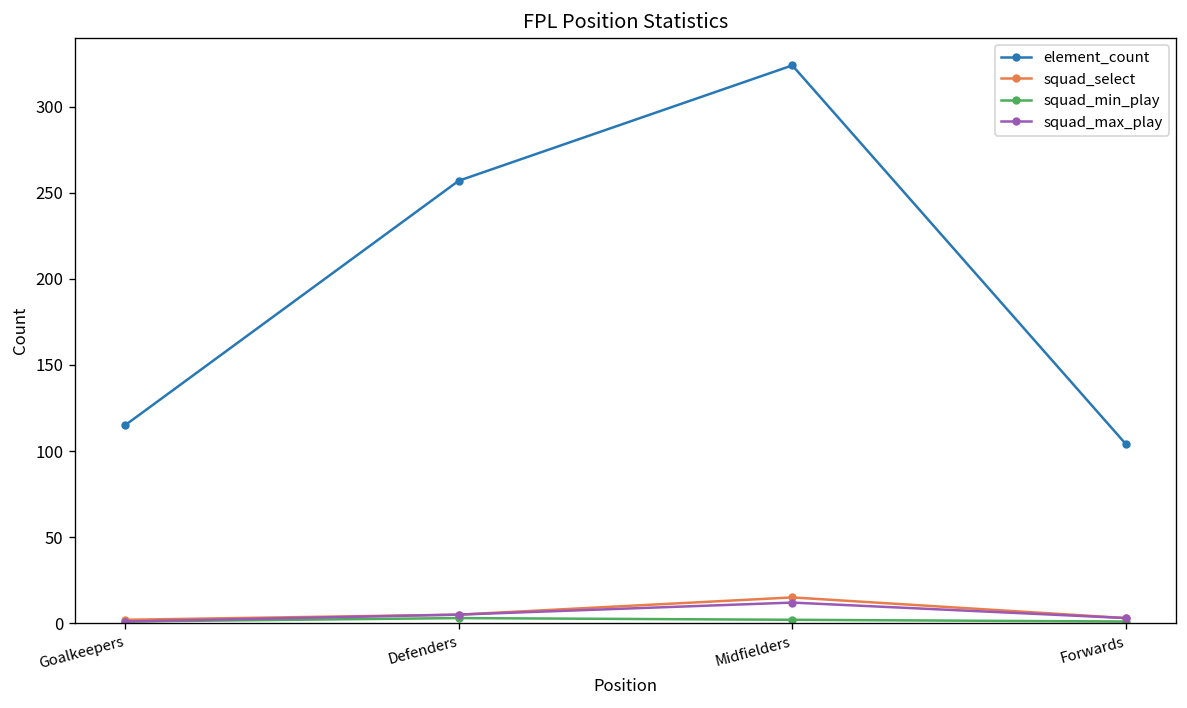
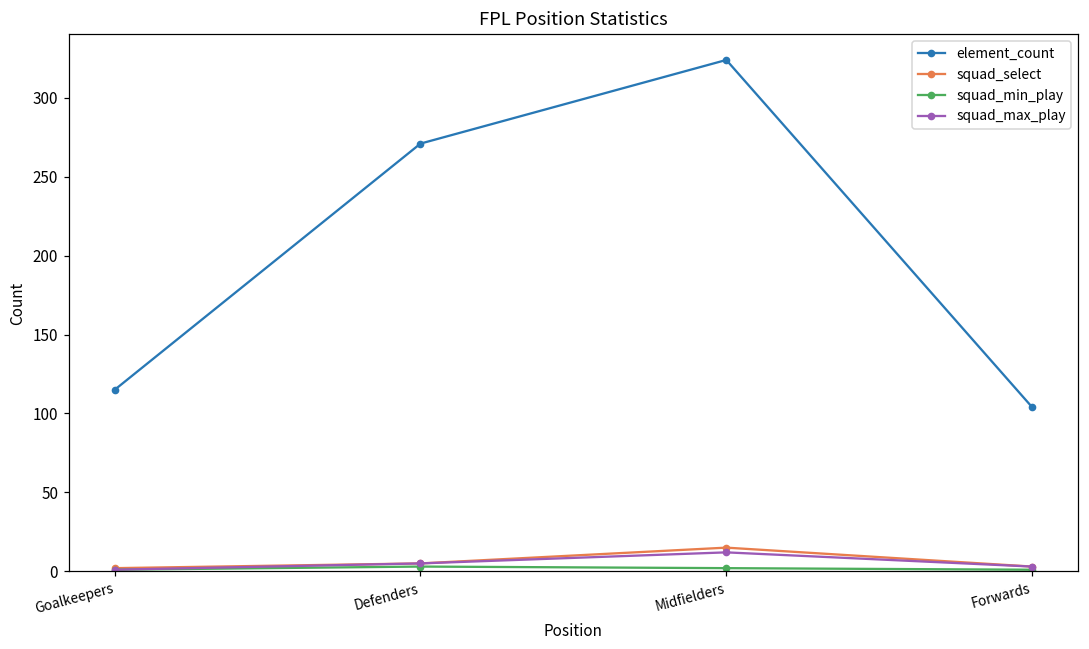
  {
    "element_count": {
      "Goalkeepers": 115,
-     "Defenders": 257,
+     "Defenders": 271,
      "Midfielders": 324,
      "Forwards": 104
    },
    "squad_select": {
      "Midfielders": 15
    },
    "squad_min_play": {
      "Defenders": 3,
      "Midfielders": 2,
      "Forwards": 1
    },
    "squad_max_play": {
      "Midfielders": 12
    }
  }
